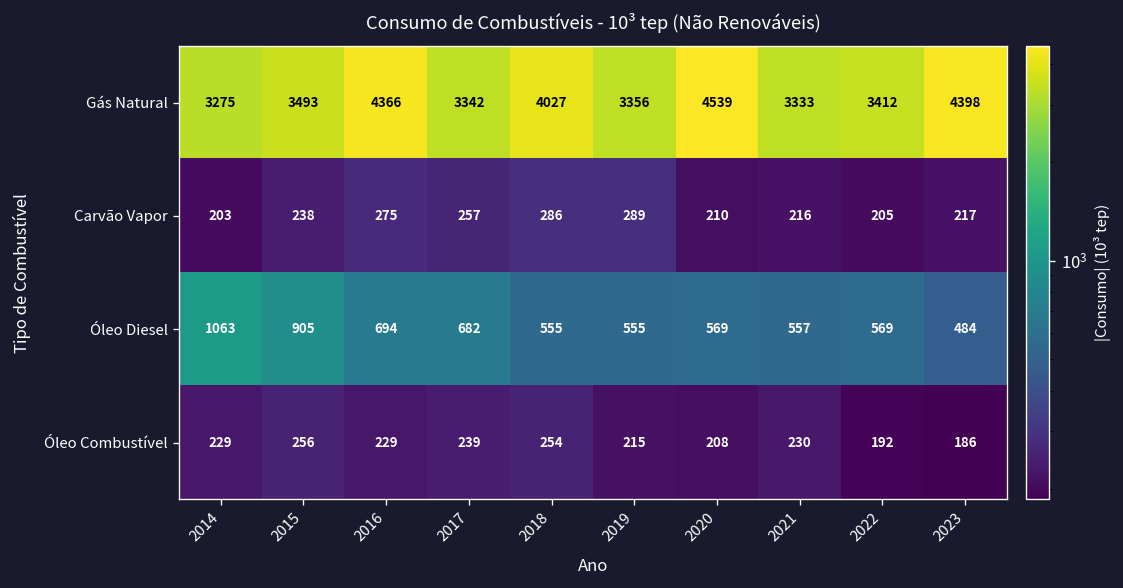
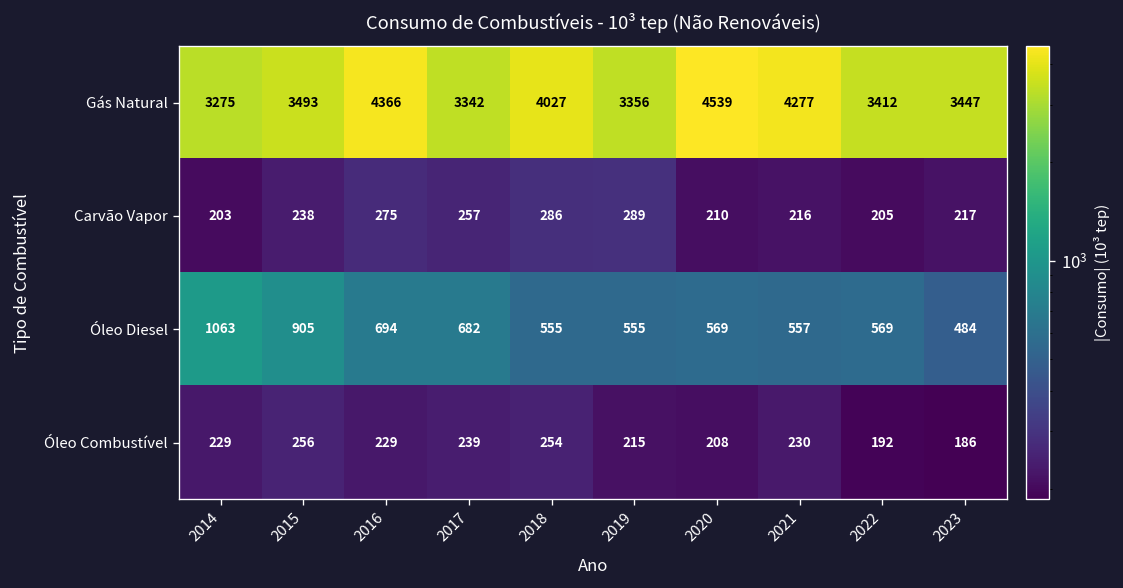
  {
    "Gás Natural": {
      "2014": 3275,
      "2015": 3493,
      "2016": 4366,
      "2017": 3342,
      "2018": 4027,
      "2019": 3356,
      "2020": 4539,
-     "2021": 3333,
+     "2021": 4277,
      "2022": 3412,
-     "2023": 4398
+     "2023": 3447
    },
    "Carvão Vapor": {
      "2014": 203,
      "2015": 238,
      "2016": 275,
      "2017": 257,
      "2018": 286,
      "2019": 289,
      "2020": 210,
      "2021": 216,
      "2022": 205,
      "2023": 217
    },
    "Óleo Diesel": {
      "2014": 1063,
      "2015": 905,
      "2016": 694,
      "2017": 682,
      "2018": 555,
      "2019": 555,
      "2020": 569,
      "2021": 557,
      "2022": 569,
      "2023": 484
    },
    "Óleo Combustível": {
      "2014": 229,
      "2015": 256,
      "2016": 229,
      "2017": 239,
      "2018": 254,
      "2019": 215,
      "2020": 208,
      "2021": 230,
      "2022": 192,
      "2023": 186
    }
  }
